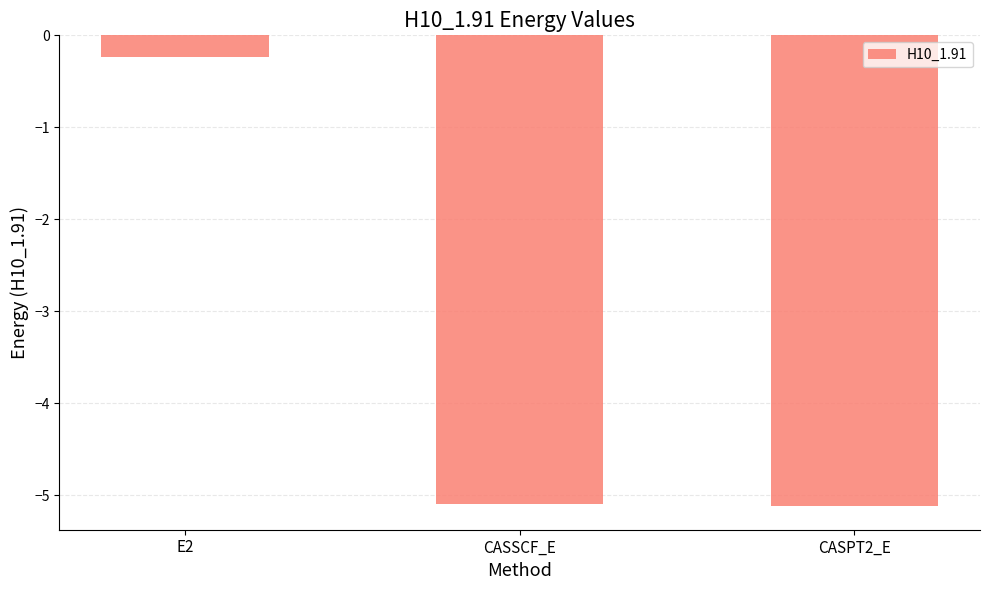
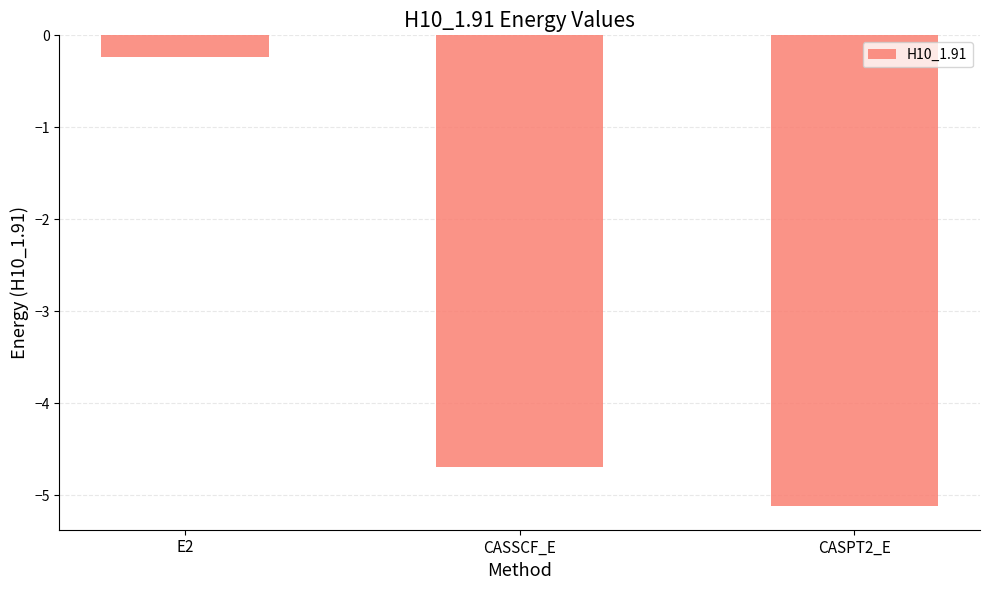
  {
    "E2": -0.2,
-   "CASSCF_E": -5.1,
+   "CASSCF_E": -4.7,
    "CASPT2_E": -5.1
  }
